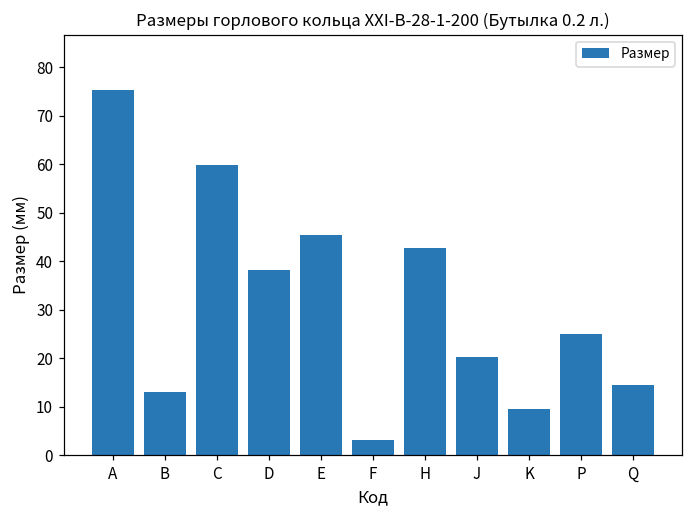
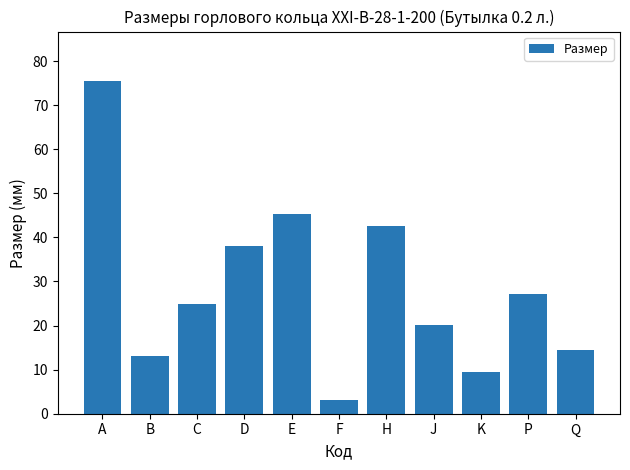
  {
    "A": 75,
    "B": 13,
-   "C": 60,
+   "C": 25,
    "D": 38,
    "E": 45,
    "F": 3,
    "H": 43,
    "J": 20,
    "K": 10,
-   "P": 25,
+   "P": 27,
    "Q": 14
  }
